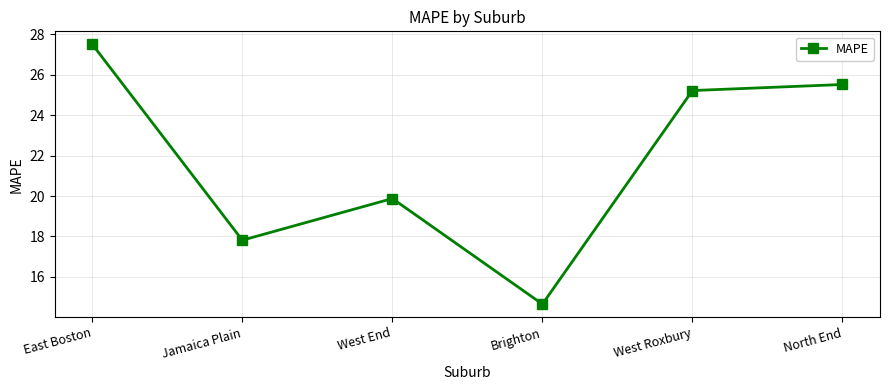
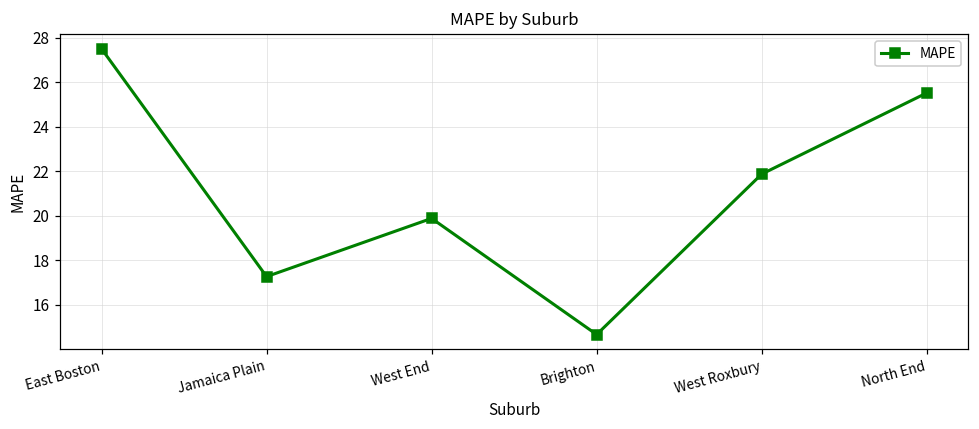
  {
    "East Boston": 27.5,
-   "Jamaica Plain": 17.8,
+   "Jamaica Plain": 17.3,
    "West End": 19.9,
    "Brighton": 14.7,
-   "West Roxbury": 25.2,
+   "West Roxbury": 21.9,
    "North End": 25.5
  }
